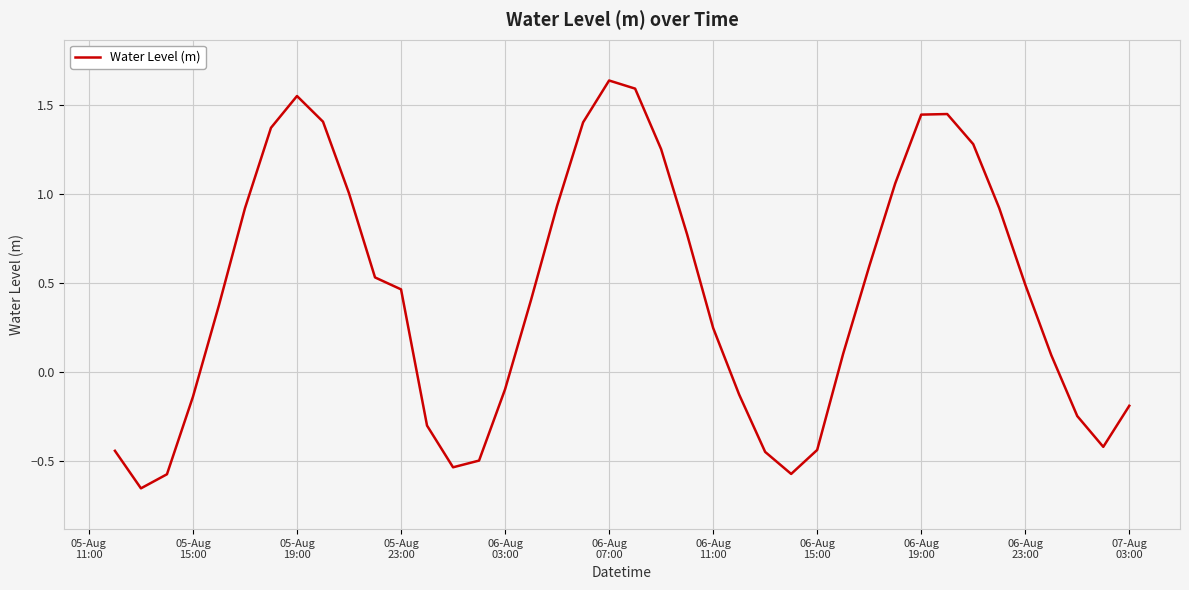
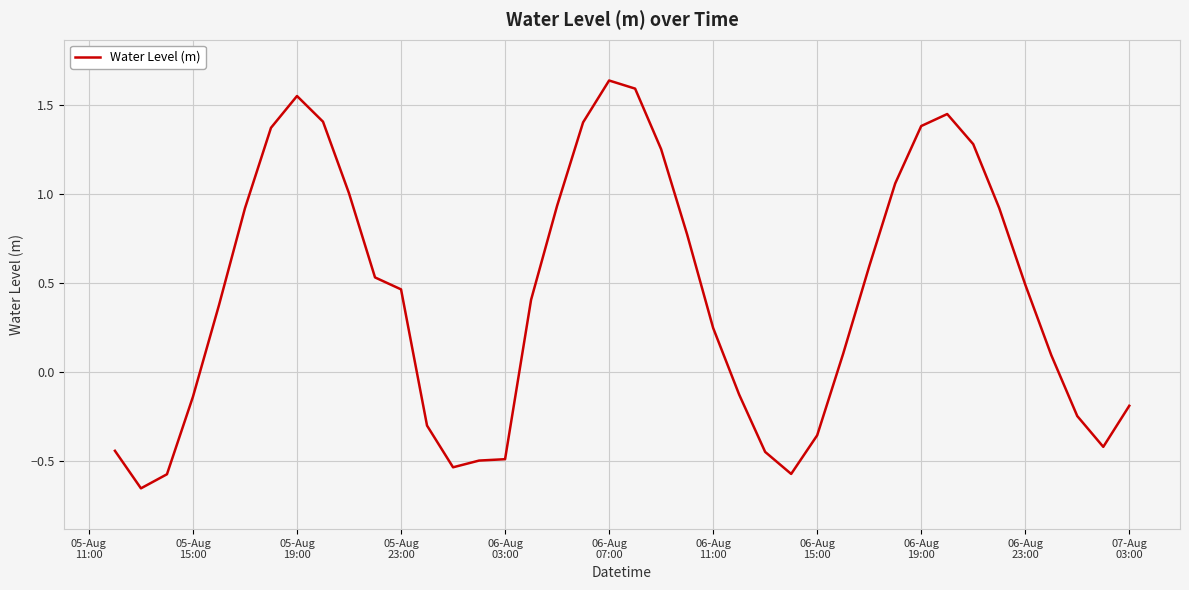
  {
    "05-Aug 15:00": -0.14,
    "05-Aug 19:00": 1.55,
    "05-Aug 23:00": 0.46,
-   "06-Aug 03:00": -0.10,
+   "06-Aug 03:00": -0.49,
    "06-Aug 07:00": 1.64,
    "06-Aug 11:00": 0.25,
-   "06-Aug 15:00": -0.44,
-   "06-Aug 19:00": 1.45,
+   "06-Aug 15:00": -0.36,
+   "06-Aug 19:00": 1.38,
    "06-Aug 23:00": 0.49,
    "07-Aug 03:00": -0.19
  }
